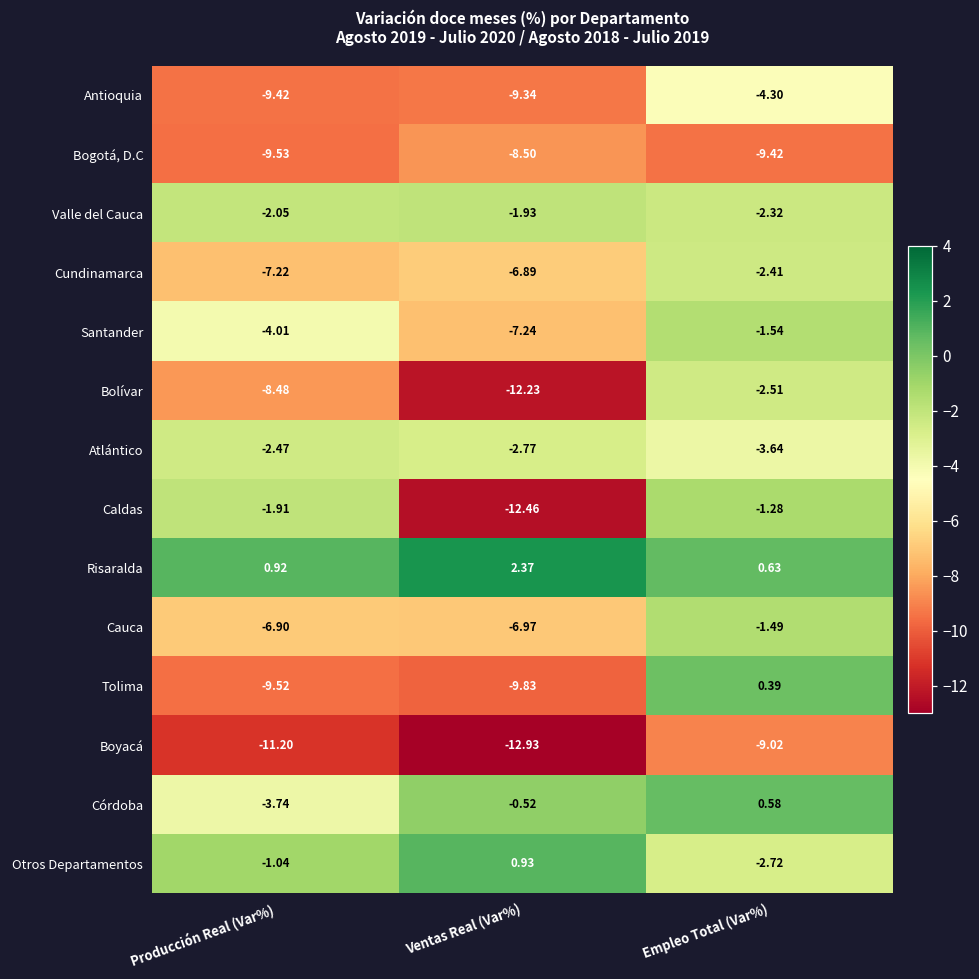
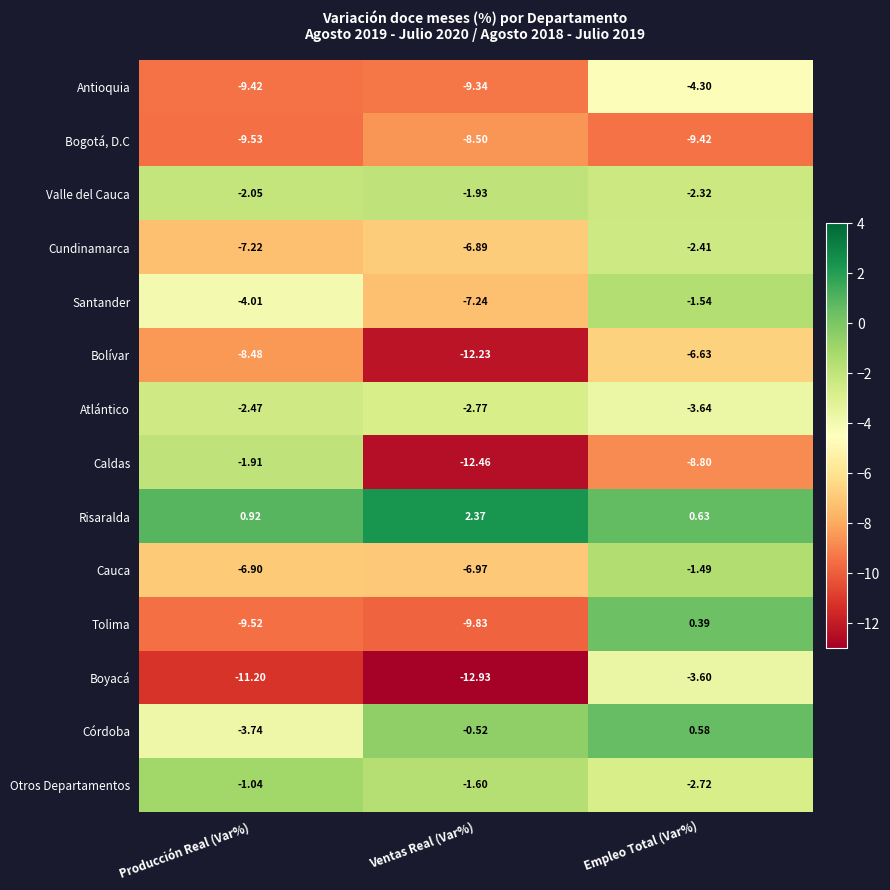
  {
    "Antioquia": {
      "Producción Real (Var%)": -9.42,
      "Ventas Real (Var%)": -9.34,
      "Empleo Total (Var%)": -4.30
    },
    "Bogotá, D.C": {
      "Producción Real (Var%)": -9.53,
      "Ventas Real (Var%)": -8.50,
      "Empleo Total (Var%)": -9.42
    },
    "Valle del Cauca": {
      "Producción Real (Var%)": -2.05,
      "Ventas Real (Var%)": -1.93,
      "Empleo Total (Var%)": -2.32
    },
    "Cundinamarca": {
      "Producción Real (Var%)": -7.22,
      "Ventas Real (Var%)": -6.89,
      "Empleo Total (Var%)": -2.41
    },
    "Santander": {
      "Producción Real (Var%)": -4.01,
      "Ventas Real (Var%)": -7.24,
      "Empleo Total (Var%)": -1.54
    },
    "Bolívar": {
      "Producción Real (Var%)": -8.48,
      "Ventas Real (Var%)": -12.23,
-     "Empleo Total (Var%)": -2.51
+     "Empleo Total (Var%)": -6.63
    },
    "Atlántico": {
      "Producción Real (Var%)": -2.47,
      "Ventas Real (Var%)": -2.77,
      "Empleo Total (Var%)": -3.64
    },
    "Caldas": {
      "Producción Real (Var%)": -1.91,
      "Ventas Real (Var%)": -12.46,
-     "Empleo Total (Var%)": -1.28
+     "Empleo Total (Var%)": -8.80
    },
    "Risaralda": {
      "Producción Real (Var%)": 0.92,
      "Ventas Real (Var%)": 2.37,
      "Empleo Total (Var%)": 0.63
    },
    "Cauca": {
      "Producción Real (Var%)": -6.90,
      "Ventas Real (Var%)": -6.97,
      "Empleo Total (Var%)": -1.49
    },
    "Tolima": {
      "Producción Real (Var%)": -9.52,
      "Ventas Real (Var%)": -9.83,
      "Empleo Total (Var%)": 0.39
    },
    "Boyacá": {
      "Producción Real (Var%)": -11.20,
      "Ventas Real (Var%)": -12.93,
-     "Empleo Total (Var%)": -9.02
+     "Empleo Total (Var%)": -3.60
    },
    "Córdoba": {
      "Producción Real (Var%)": -3.74,
      "Ventas Real (Var%)": -0.52,
      "Empleo Total (Var%)": 0.58
    },
    "Otros Departamentos": {
      "Producción Real (Var%)": -1.04,
-     "Ventas Real (Var%)": 0.93,
+     "Ventas Real (Var%)": -1.60,
      "Empleo Total (Var%)": -2.72
    }
  }
